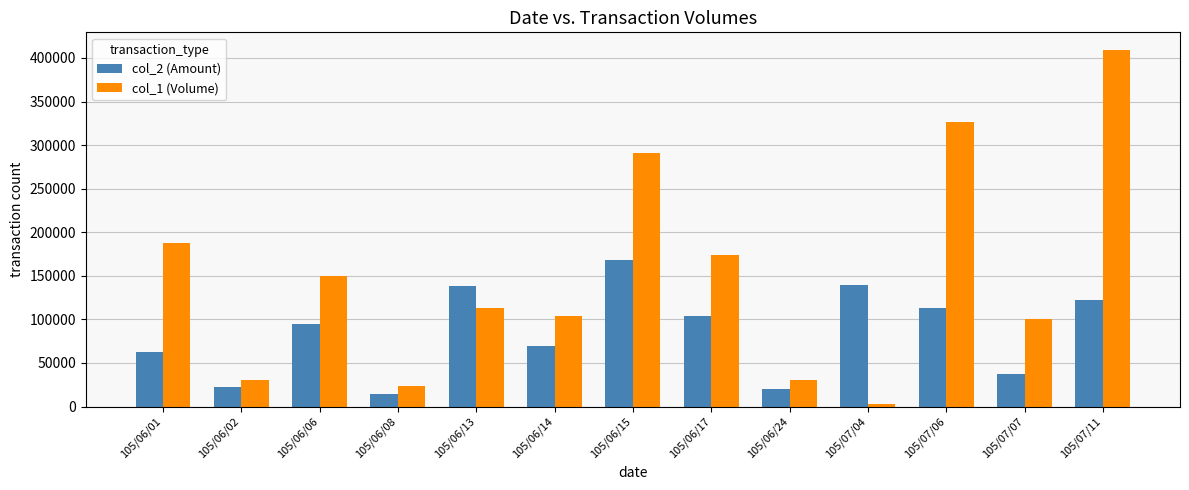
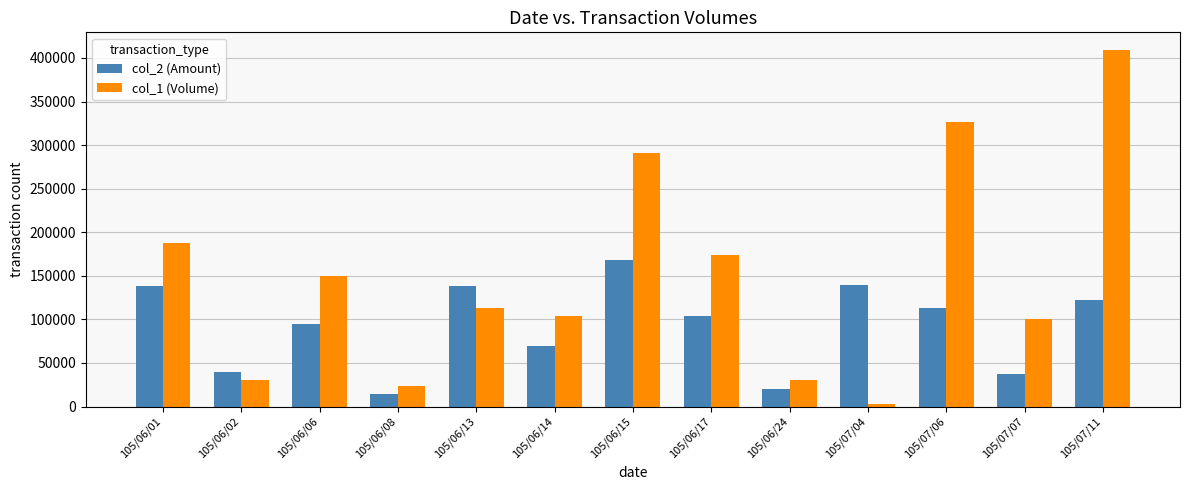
  {
    "col_2 (Amount)": {
-     "105/06/01": 60000,
-     "105/06/02": 20000,
+     "105/06/01": 140000,
+     "105/06/02": 40000,
      "105/06/06": 100000,
      "105/06/08": 10000,
      "105/06/13": 140000,
      "105/06/14": 70000,
      "105/06/15": 170000,
      "105/06/17": 100000,
      "105/06/24": 20000,
      "105/07/04": 140000,
      "105/07/06": 110000,
      "105/07/07": 40000,
      "105/07/11": 120000
    },
    "col_1 (Volume)": {
      "105/06/01": 190000,
      "105/06/02": 30000,
      "105/06/06": 150000,
      "105/06/08": 20000,
      "105/06/13": 110000,
      "105/06/14": 100000,
      "105/06/15": 290000,
      "105/06/17": 170000,
      "105/06/24": 30000,
      "105/07/04": 0,
      "105/07/06": 330000,
      "105/07/07": 100000,
      "105/07/11": 410000
    }
  }
